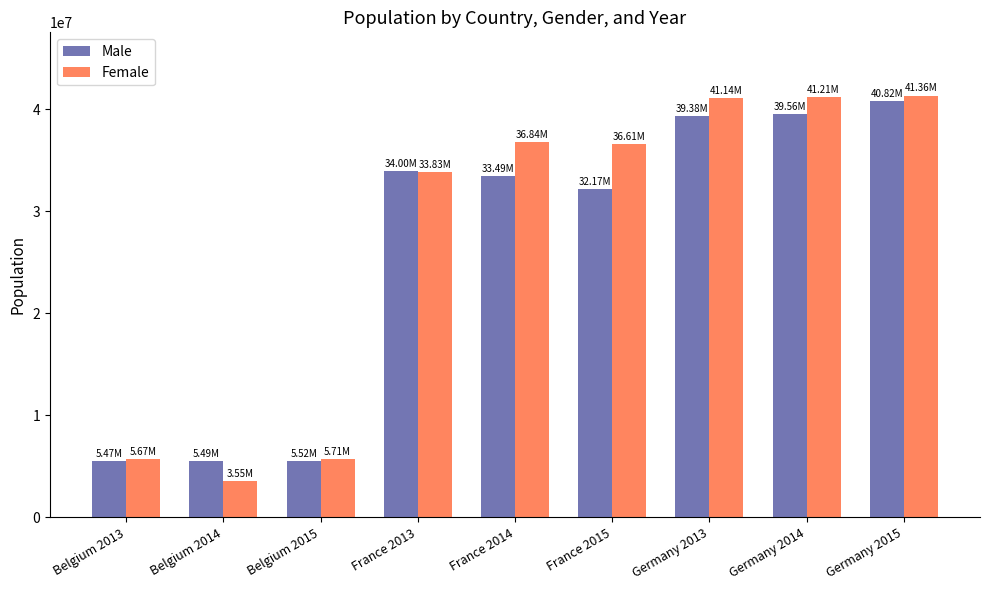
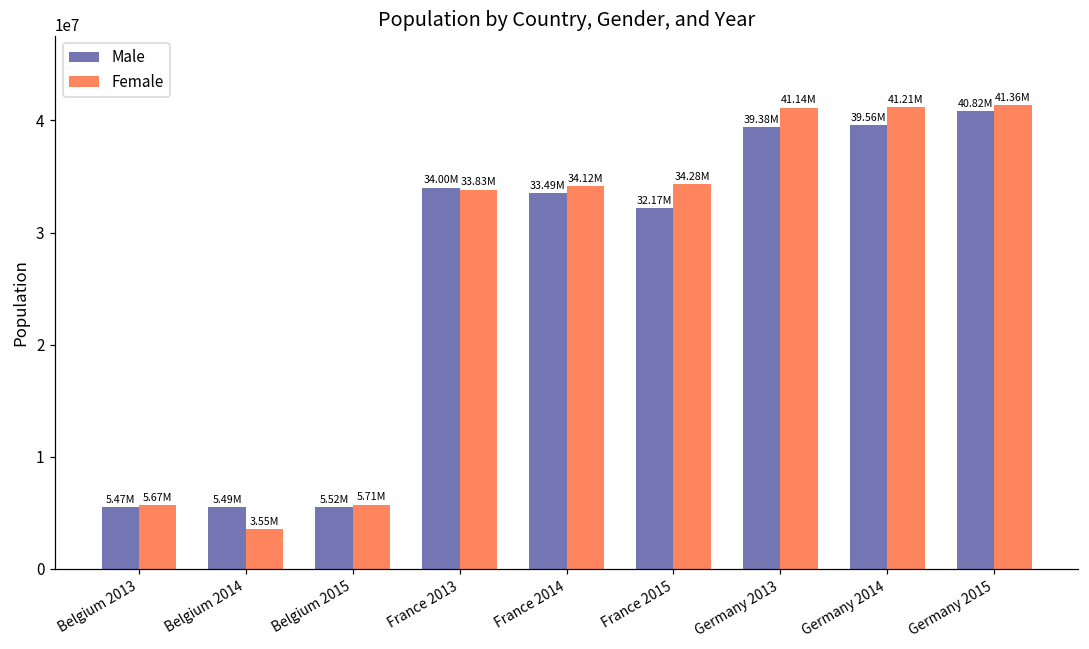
  {
    "Male": {
      "Belgium 2013": "5.47M",
      "Belgium 2014": "5.49M",
      "Belgium 2015": "5.52M",
      "France 2013": "34.00M",
      "France 2014": "33.49M",
      "France 2015": "32.17M",
      "Germany 2013": "39.38M",
      "Germany 2014": "39.56M",
      "Germany 2015": "40.82M"
    },
    "Female": {
      "Belgium 2013": "5.67M",
      "Belgium 2014": "3.55M",
      "Belgium 2015": "5.71M",
      "France 2013": "33.83M",
-     "France 2014": "36.84M",
-     "France 2015": "36.61M",
+     "France 2014": "34.12M",
+     "France 2015": "34.28M",
      "Germany 2013": "41.14M",
      "Germany 2014": "41.21M",
      "Germany 2015": "41.36M"
    }
  }
